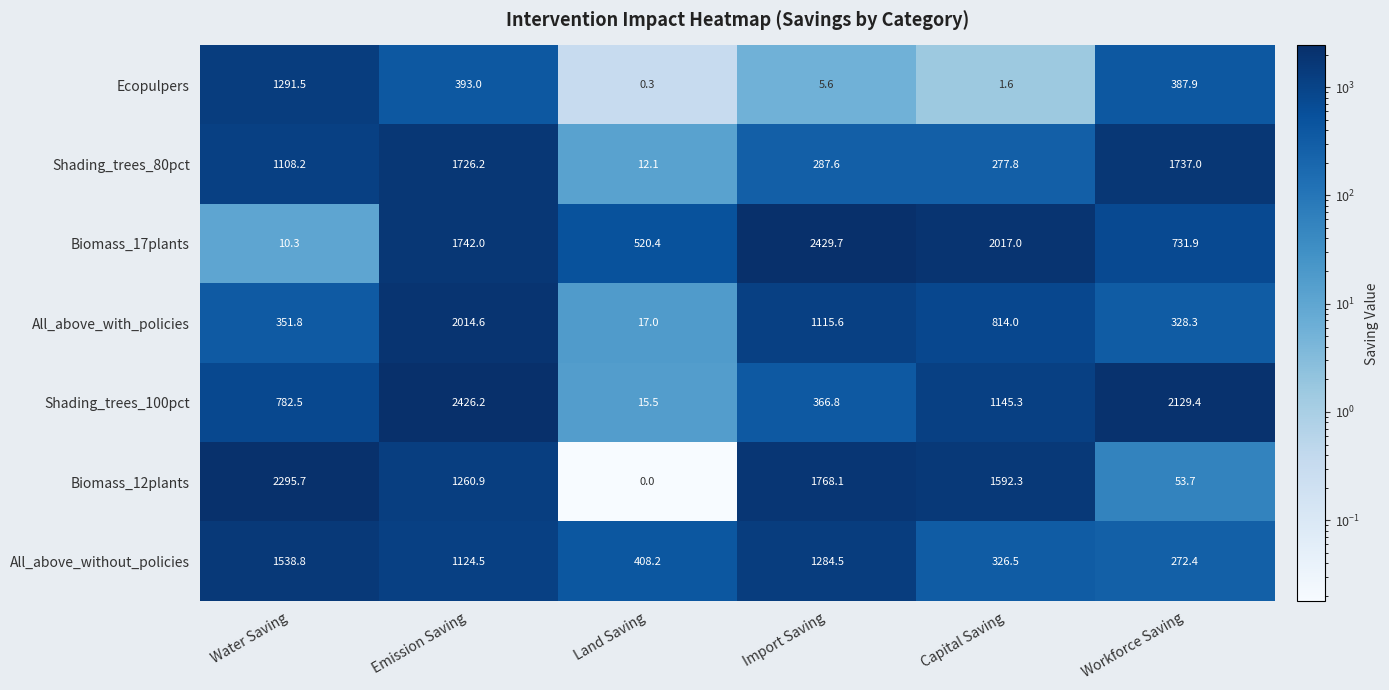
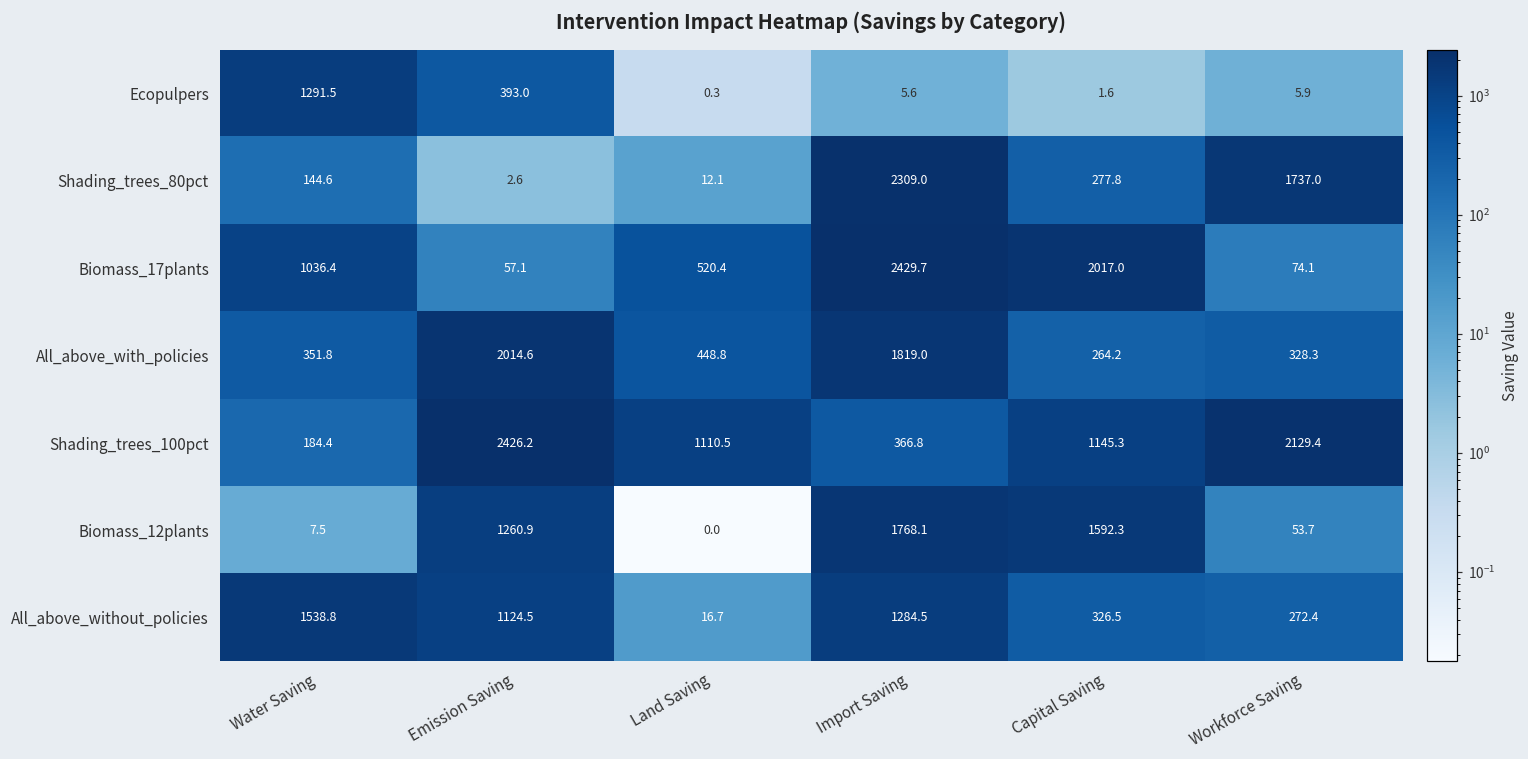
  {
    "Ecopulpers": {
      "Water Saving": 1291.5,
      "Emission Saving": 393.0,
      "Land Saving": 0.3,
      "Import Saving": 5.6,
      "Capital Saving": 1.6,
-     "Workforce Saving": 387.9
+     "Workforce Saving": 5.9
    },
    "Shading_trees_80pct": {
-     "Water Saving": 1108.2,
-     "Emission Saving": 1726.2,
+     "Water Saving": 144.6,
+     "Emission Saving": 2.6,
      "Land Saving": 12.1,
-     "Import Saving": 287.6,
+     "Import Saving": 2309.0,
      "Capital Saving": 277.8,
      "Workforce Saving": 1737.0
    },
    "Biomass_17plants": {
-     "Water Saving": 10.3,
-     "Emission Saving": 1742.0,
+     "Water Saving": 1036.4,
+     "Emission Saving": 57.1,
      "Land Saving": 520.4,
      "Import Saving": 2429.7,
      "Capital Saving": 2017.0,
-     "Workforce Saving": 731.9
+     "Workforce Saving": 74.1
    },
    "All_above_with_policies": {
      "Water Saving": 351.8,
      "Emission Saving": 2014.6,
-     "Land Saving": 17.0,
-     "Import Saving": 1115.6,
-     "Capital Saving": 814.0,
+     "Land Saving": 448.8,
+     "Import Saving": 1819.0,
+     "Capital Saving": 264.2,
      "Workforce Saving": 328.3
    },
    "Shading_trees_100pct": {
-     "Water Saving": 782.5,
+     "Water Saving": 184.4,
      "Emission Saving": 2426.2,
-     "Land Saving": 15.5,
+     "Land Saving": 1110.5,
      "Import Saving": 366.8,
      "Capital Saving": 1145.3,
      "Workforce Saving": 2129.4
    },
    "Biomass_12plants": {
-     "Water Saving": 2295.7,
+     "Water Saving": 7.5,
      "Emission Saving": 1260.9,
      "Land Saving": 0.0,
      "Import Saving": 1768.1,
      "Capital Saving": 1592.3,
      "Workforce Saving": 53.7
    },
    "All_above_without_policies": {
      "Water Saving": 1538.8,
      "Emission Saving": 1124.5,
-     "Land Saving": 408.2,
+     "Land Saving": 16.7,
      "Import Saving": 1284.5,
      "Capital Saving": 326.5,
      "Workforce Saving": 272.4
    }
  }
